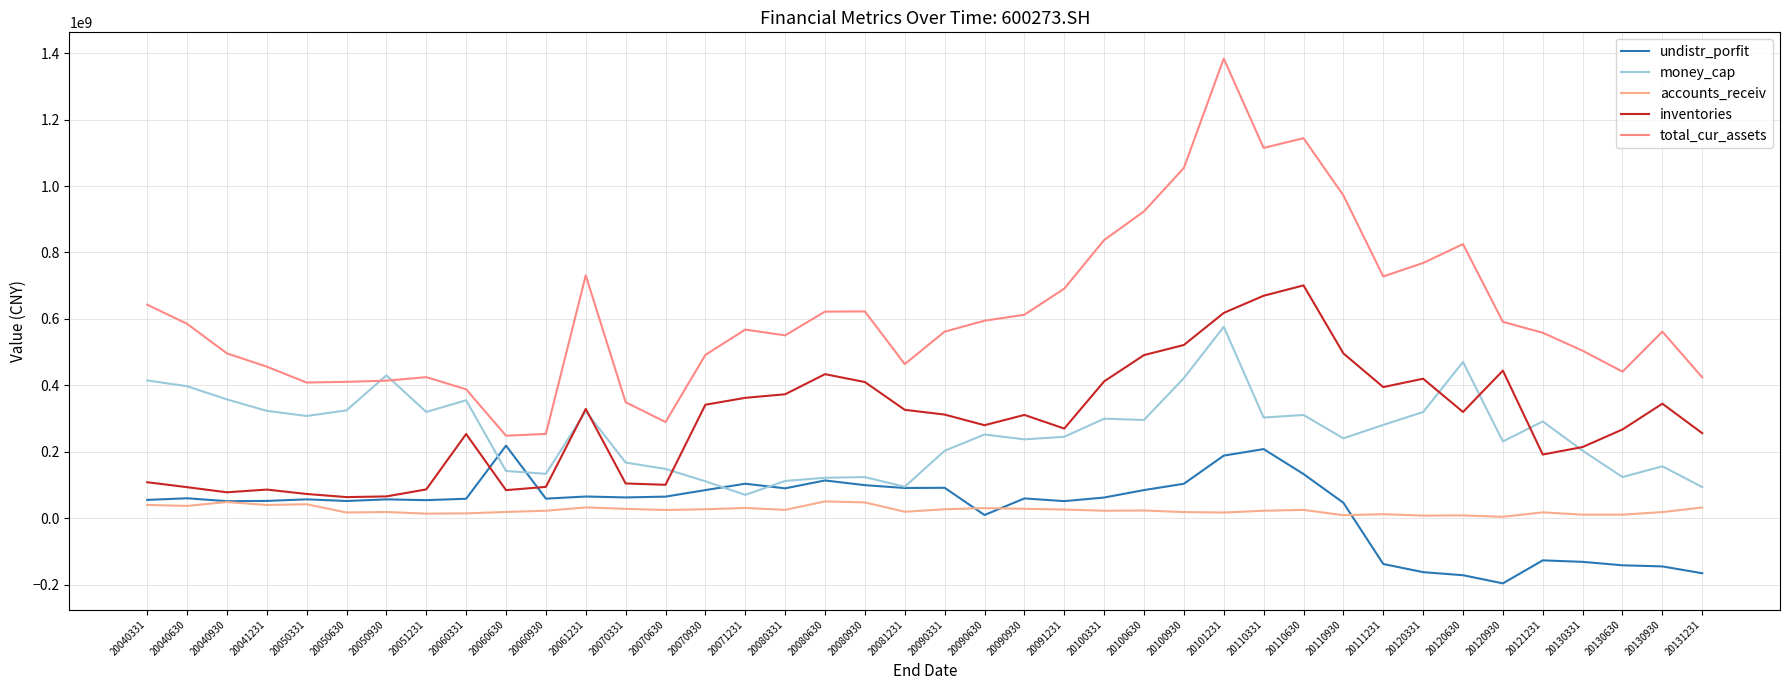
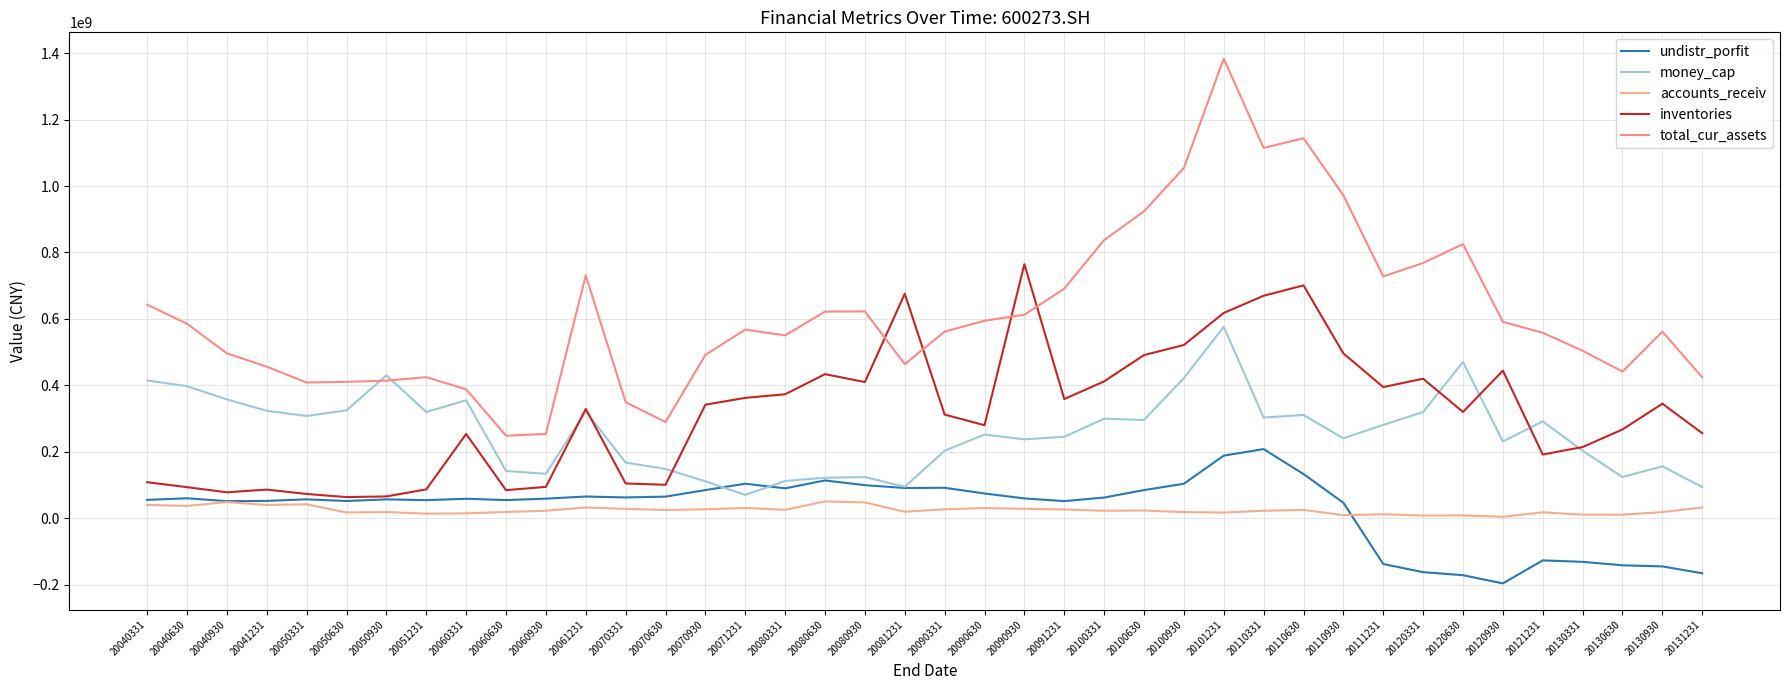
  {
    "undistr_porfit": {
      "20040331": 50000000,
      "20040630": 60000000,
      "20041231": 50000000,
      "20050331": 60000000,
      "20050630": 50000000,
      "20050930": 60000000,
      "20051231": 50000000,
      "20060331": 60000000,
-     "20060630": 220000000,
+     "20060630": 50000000,
      "20060930": 60000000,
      "20061231": 70000000,
      "20070331": 60000000,
      "20070630": 60000000,
      "20070930": 80000000,
      "20071231": 100000000,
      "20080331": 90000000,
      "20080630": 110000000,
      "20080930": 100000000,
      "20090331": 90000000,
-     "20090630": 10000000,
+     "20090630": 70000000,
      "20090930": 60000000,
      "20091231": 50000000,
      "20100331": 60000000,
      "20100630": 80000000,
      "20100930": 100000000,
      "20101231": 190000000,
      "20110331": 210000000,
      "20110630": 130000000,
      "20110930": 50000000,
      "20111231": -140000000,
      "20120331": -160000000,
      "20120630": -170000000,
      "20120930": -200000000,
      "20121231": -130000000,
      "20130331": -130000000,
      "20130630": -140000000,
      "20130930": -150000000,
      "20131231": -170000000
    },
    "money_cap": {
      "20040331": 410000000,
      "20040630": 400000000,
      "20040930": 360000000,
      "20041231": 320000000,
      "20050331": 310000000,
      "20050630": 320000000,
      "20050930": 430000000,
      "20051231": 320000000,
      "20060331": 350000000,
      "20060630": 140000000,
      "20060930": 130000000,
      "20070331": 170000000,
      "20070630": 150000000,
      "20070930": 110000000,
      "20071231": 70000000,
      "20080331": 110000000,
      "20080630": 120000000,
      "20080930": 120000000,
      "20090331": 200000000,
      "20090630": 250000000,
      "20090930": 240000000,
      "20091231": 240000000,
      "20100331": 300000000,
      "20100630": 300000000,
      "20100930": 420000000,
      "20101231": 580000000,
      "20110331": 300000000,
      "20110630": 310000000,
      "20110930": 240000000,
      "20111231": 280000000,
      "20120331": 320000000,
      "20120630": 470000000,
      "20120930": 230000000,
      "20121231": 290000000,
      "20130331": 200000000,
      "20130630": 120000000,
      "20130930": 160000000,
      "20131231": 90000000
    },
    "inventories": {
      "20040331": 110000000,
      "20040630": 90000000,
      "20040930": 80000000,
      "20041231": 90000000,
      "20050331": 70000000,
      "20050630": 60000000,
      "20050930": 70000000,
      "20051231": 90000000,
      "20060331": 250000000,
      "20060630": 80000000,
      "20060930": 90000000,
      "20070331": 100000000,
      "20070630": 100000000,
      "20070930": 340000000,
      "20071231": 360000000,
      "20080331": 370000000,
      "20080630": 430000000,
      "20080930": 410000000,
-     "20081231": 330000000,
+     "20081231": 680000000,
      "20090331": 310000000,
      "20090630": 280000000,
-     "20090930": 310000000,
-     "20091231": 270000000,
+     "20090930": 760000000,
+     "20091231": 360000000,
      "20100331": 410000000,
      "20100630": 490000000,
      "20100930": 520000000,
      "20101231": 620000000,
      "20110331": 670000000,
      "20110630": 700000000,
      "20110930": 500000000,
      "20111231": 390000000,
      "20120331": 420000000,
      "20120630": 320000000,
      "20120930": 440000000,
      "20121231": 190000000,
      "20130331": 210000000,
      "20130630": 270000000,
      "20130930": 340000000,
      "20131231": 260000000
    }
  }
